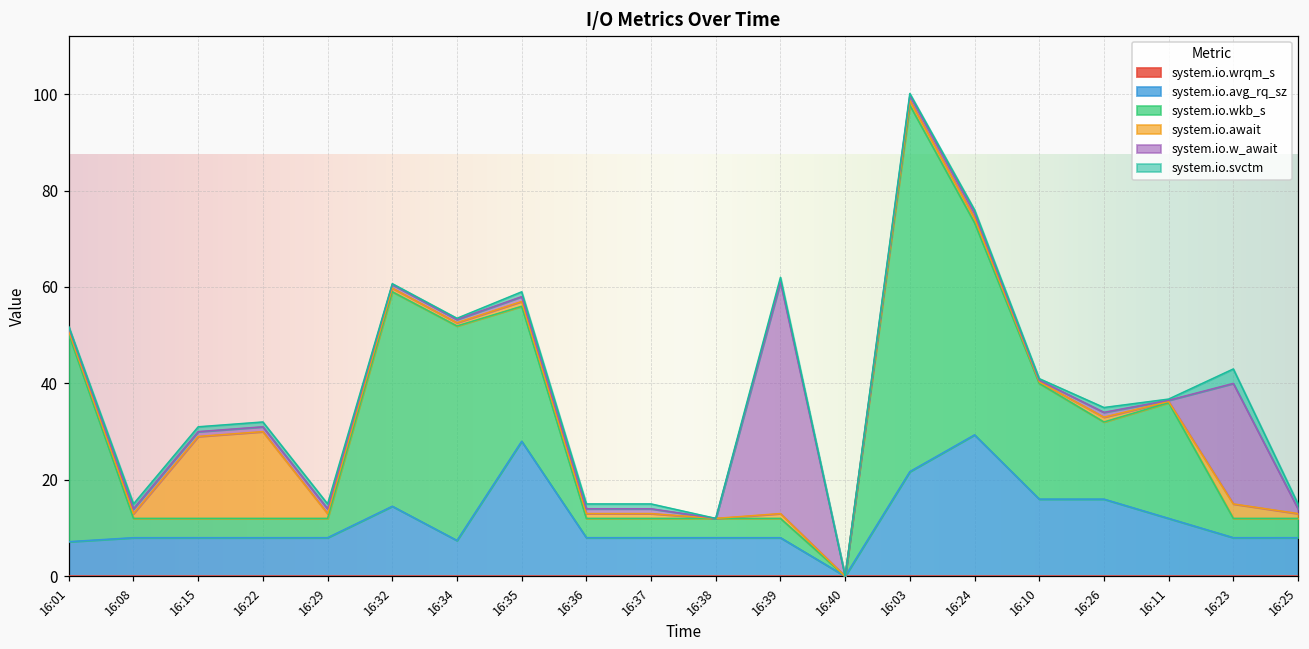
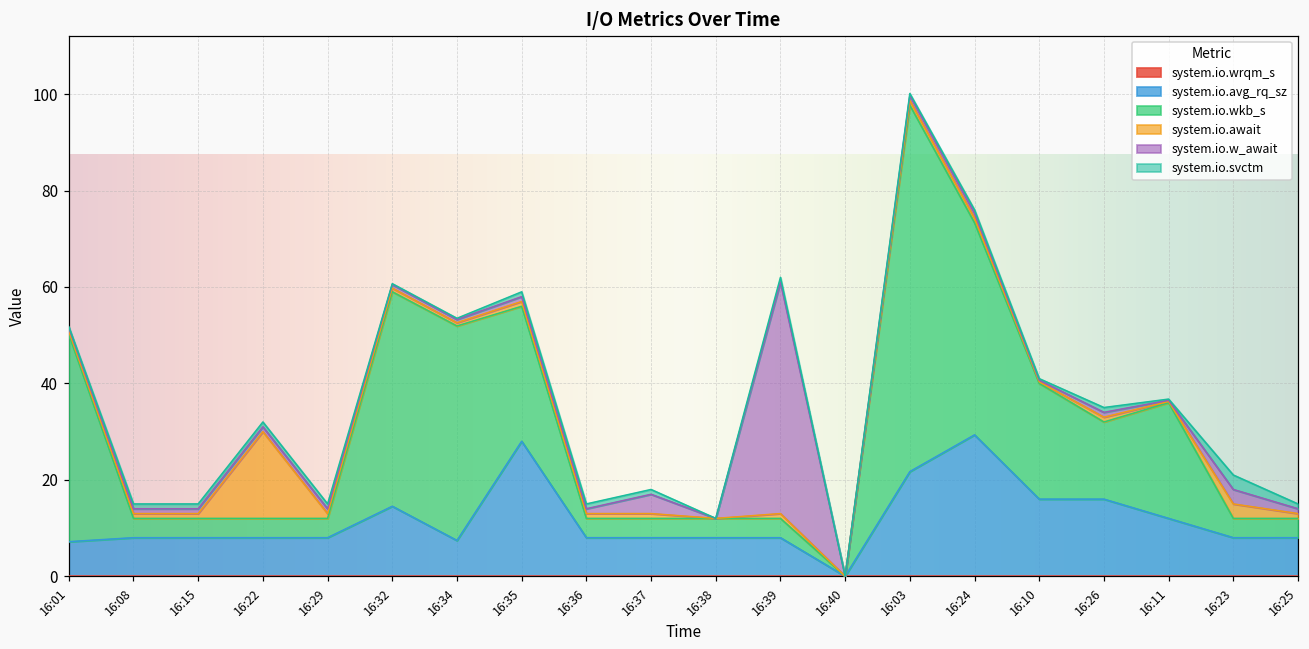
  {
    "system.io.wrqm_s": {
      "16:01": 0,
      "16:08": 0,
      "16:15": 0,
      "16:22": 0,
      "16:29": 0,
      "16:32": 0,
      "16:34": 0,
      "16:35": 0,
      "16:36": 0,
      "16:37": 0,
      "16:38": 0,
      "16:39": 0,
      "16:03": 0,
      "16:24": 0,
      "16:10": 0,
      "16:26": 0,
      "16:11": 0,
      "16:23": 0,
      "16:25": 0
    },
    "system.io.avg_rq_sz": {
      "16:01": 7,
      "16:08": 8,
      "16:15": 8,
      "16:22": 8,
      "16:29": 8,
      "16:32": 15,
      "16:34": 7,
      "16:35": 28,
      "16:36": 8,
      "16:37": 8,
      "16:38": 8,
      "16:39": 8,
      "16:03": 22,
      "16:24": 29,
      "16:10": 16,
      "16:26": 16,
      "16:11": 12,
      "16:23": 8,
      "16:25": 8
    },
    "system.io.await": {
      "16:01": 1,
      "16:08": 1,
-     "16:15": 17,
+     "16:15": 1,
      "16:22": 18,
      "16:29": 1,
      "16:32": 1,
      "16:34": 1,
      "16:35": 1,
      "16:36": 1,
      "16:37": 1,
      "16:39": 1,
      "16:03": 1,
      "16:24": 1,
      "16:26": 1,
      "16:23": 3,
      "16:25": 1
    },
    "system.io.w_await": {
      "16:08": 1,
      "16:15": 1,
      "16:22": 1,
      "16:29": 1,
      "16:35": 1,
      "16:36": 1,
-     "16:37": 1,
+     "16:37": 4,
      "16:39": 48,
      "16:24": 1,
      "16:26": 1,
-     "16:23": 25,
+     "16:23": 3,
      "16:25": 1
    }
  }
